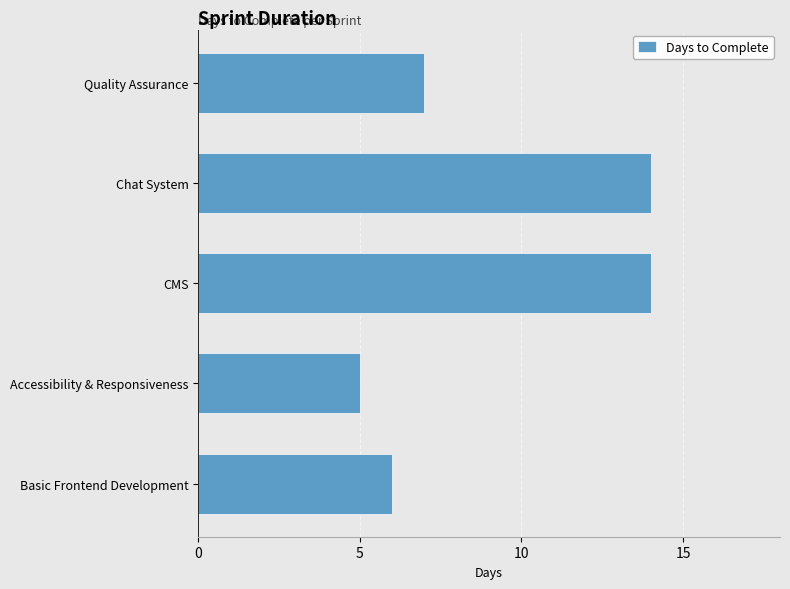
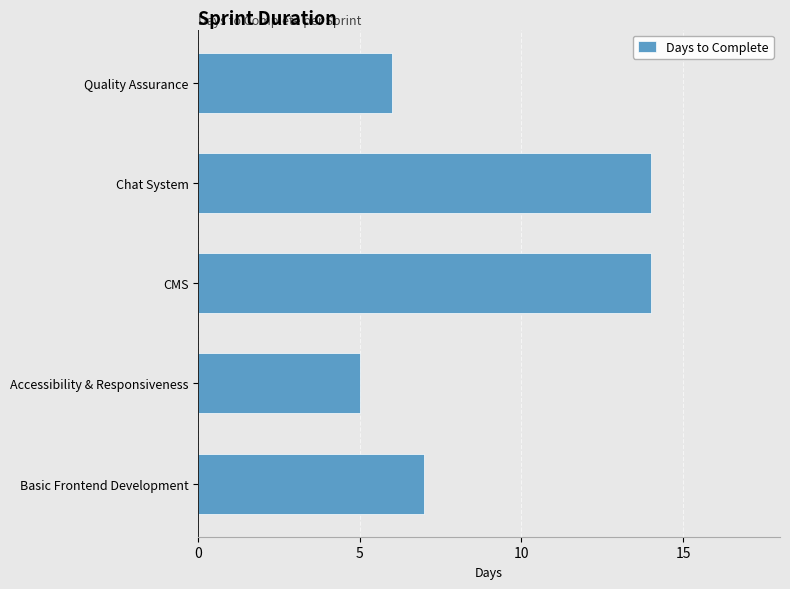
  {
-   "Quality Assurance": 7,
+   "Quality Assurance": 6,
    "Chat System": 14,
    "CMS": 14,
    "Accessibility & Responsiveness": 5,
-   "Basic Frontend Development": 6
+   "Basic Frontend Development": 7
  }
